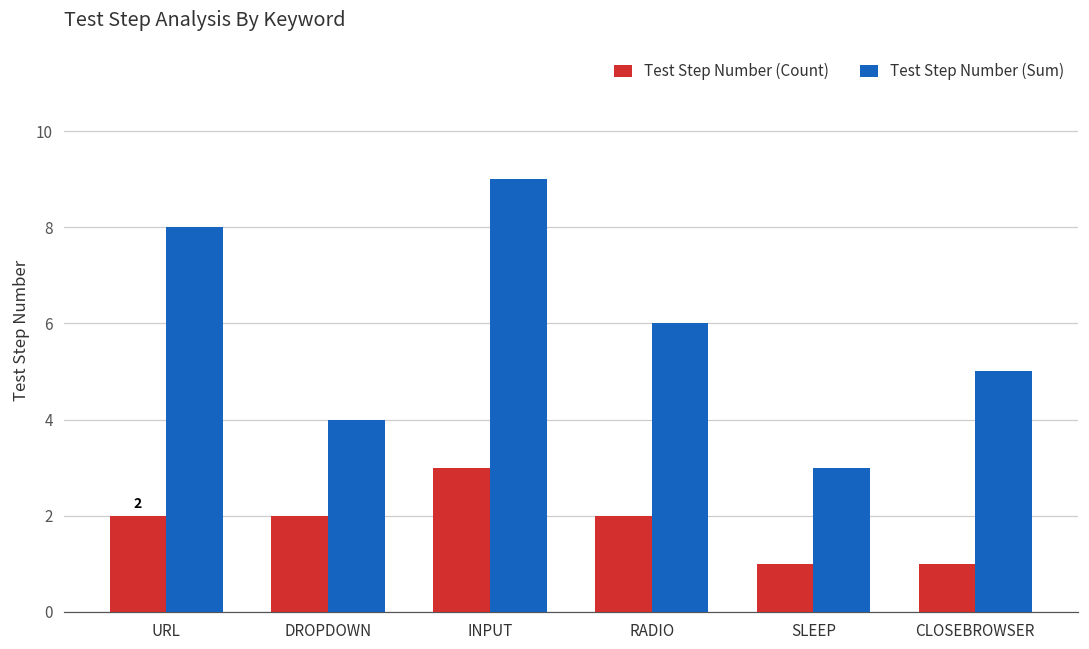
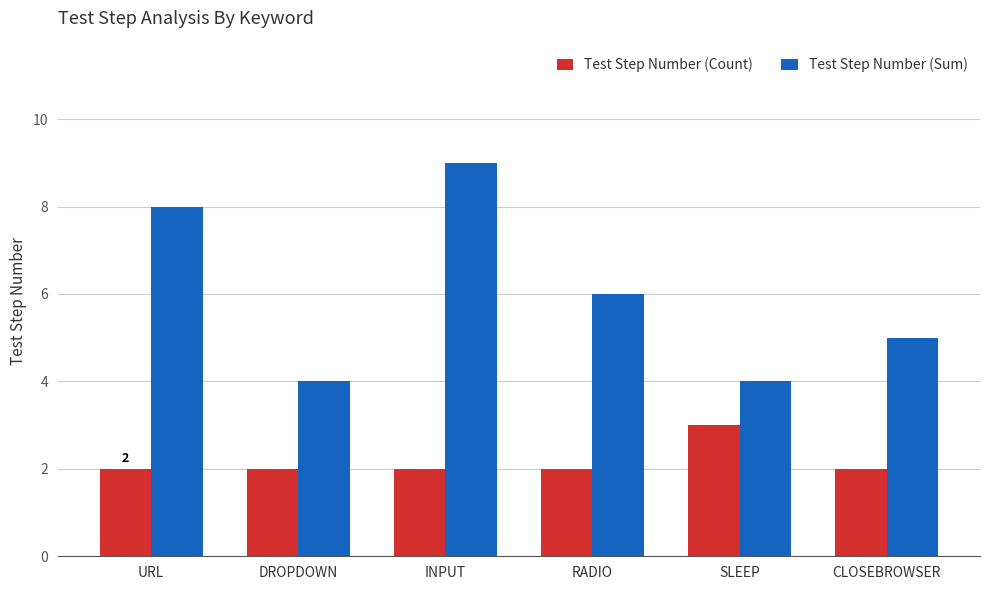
  {
    "Test Step Number (Count)": {
      "DROPDOWN": 2,
-     "INPUT": 3,
+     "INPUT": 2,
      "RADIO": 2,
-     "SLEEP": 1,
-     "CLOSEBROWSER": 1
+     "SLEEP": 3,
+     "CLOSEBROWSER": 2
    },
    "Test Step Number (Sum)": {
      "URL": 8,
      "DROPDOWN": 4,
      "INPUT": 9,
      "RADIO": 6,
-     "SLEEP": 3,
+     "SLEEP": 4,
      "CLOSEBROWSER": 5
    }
  }
